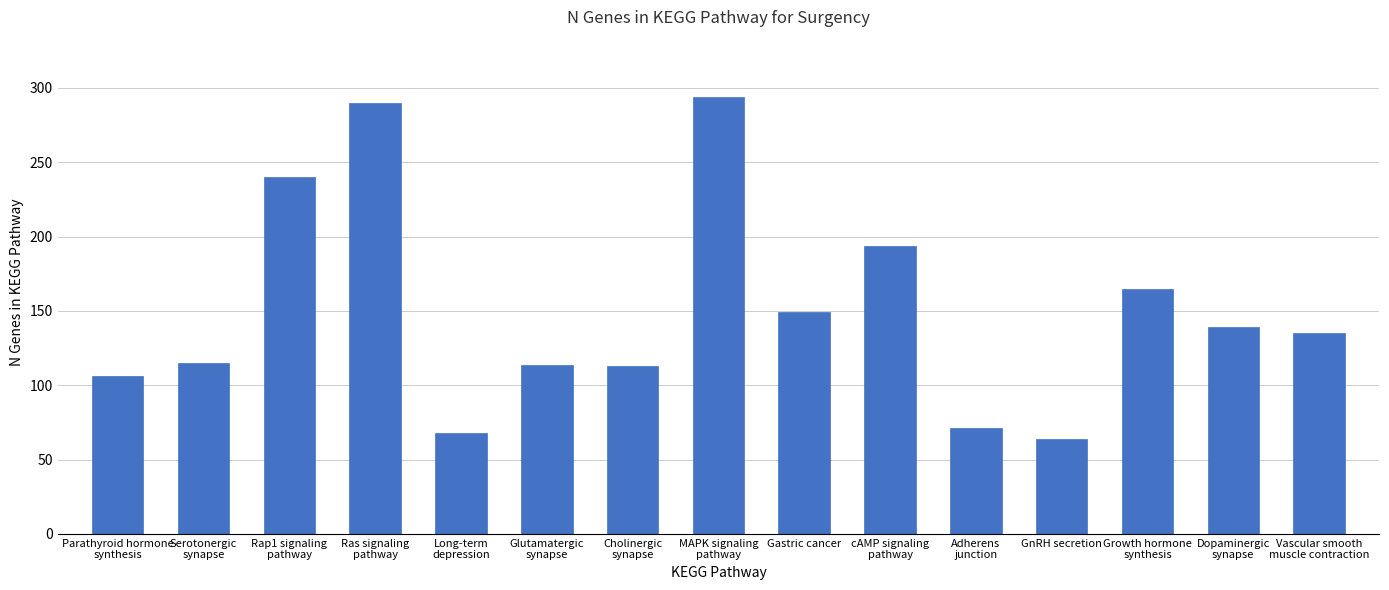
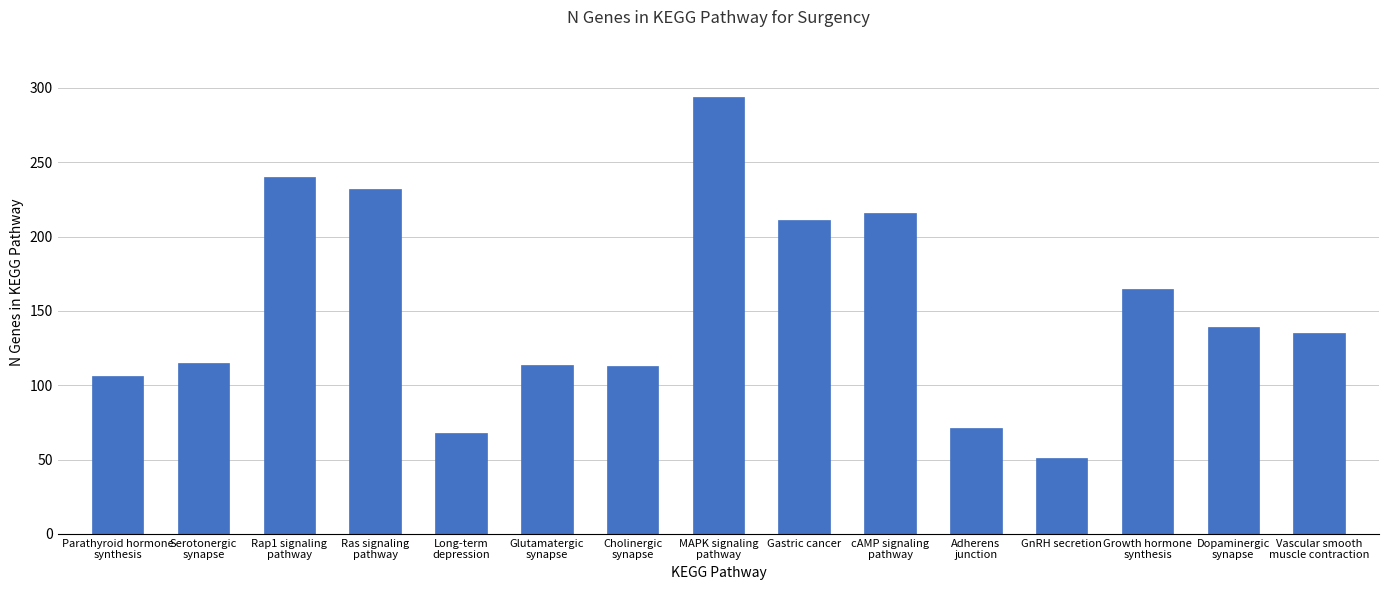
  {
    "Parathyroid hormone synthesis": 106,
    "Serotonergic synapse": 115,
    "Rap1 signaling pathway": 240,
-   "Ras signaling pathway": 290,
+   "Ras signaling pathway": 232,
    "Long-term depression": 68,
    "Glutamatergic synapse": 114,
    "Cholinergic synapse": 113,
    "MAPK signaling pathway": 294,
-   "Gastric cancer": 149,
-   "cAMP signaling pathway": 194,
+   "Gastric cancer": 211,
+   "cAMP signaling pathway": 216,
    "Adherens junction": 71,
-   "GnRH secretion": 64,
+   "GnRH secretion": 51,
    "Growth hormone synthesis": 165,
    "Dopaminergic synapse": 139,
    "Vascular smooth muscle contraction": 135
  }
